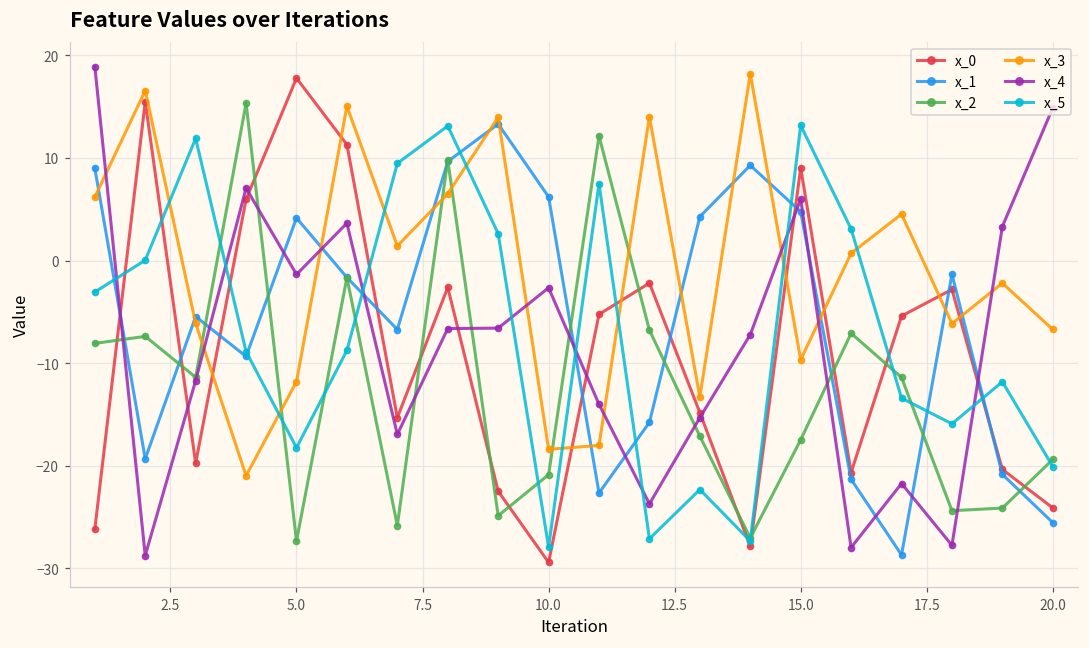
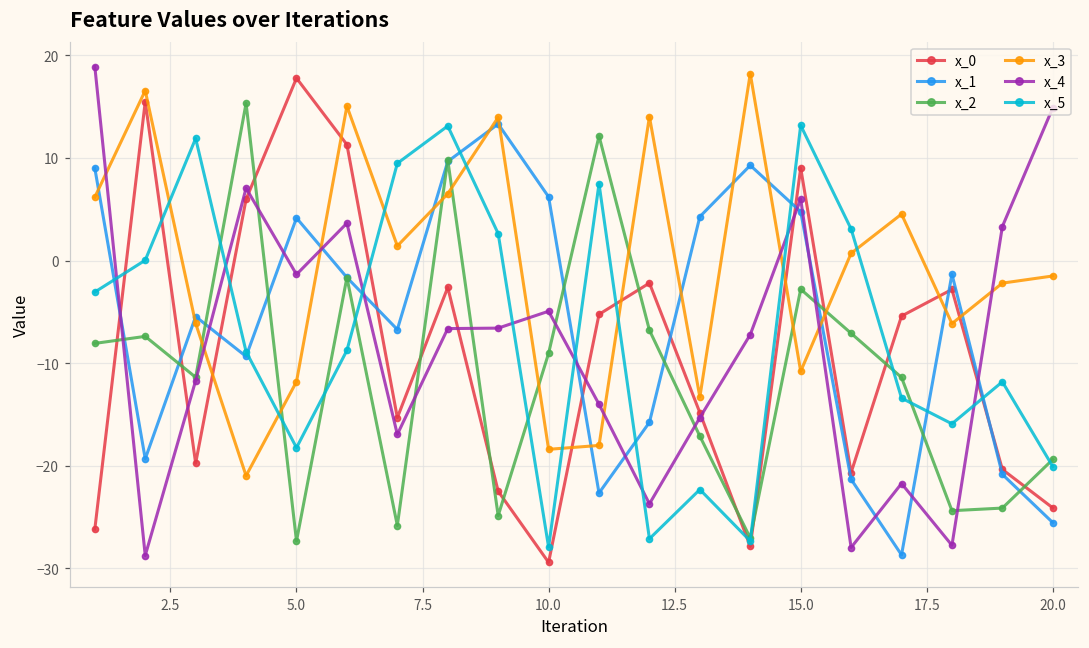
  {
    "x_0": {
      "5.0": 18,
      "10.0": -29,
      "15.0": 9,
      "20.0": -24
    },
    "x_2": {
      "5.0": -27,
-     "10.0": -21,
-     "15.0": -17,
+     "10.0": -9,
+     "15.0": -3,
      "20.0": -19
    },
    "x_3": {
      "5.0": -12,
      "10.0": -18,
-     "15.0": -10,
-     "20.0": -7
+     "15.0": -11,
+     "20.0": -2
    },
    "x_4": {
      "5.0": -1,
-     "10.0": -3,
+     "10.0": -5,
      "15.0": 6
    }
  }
